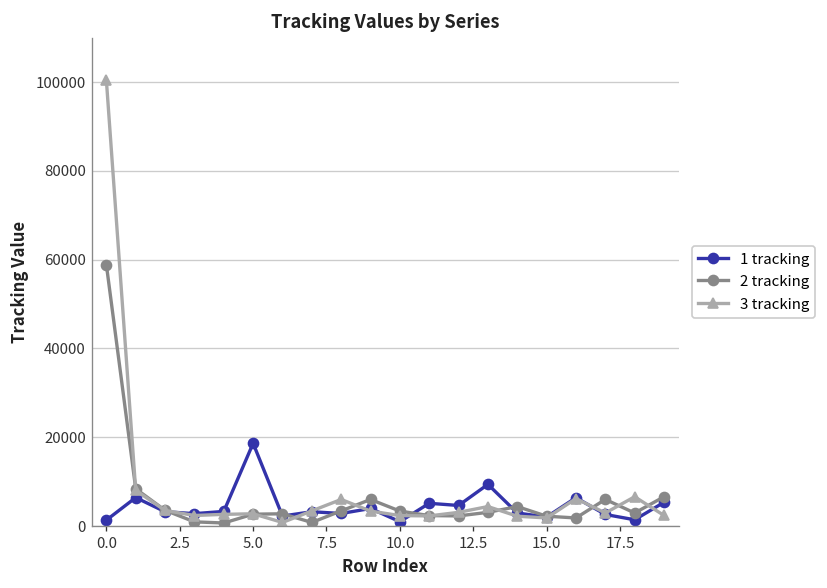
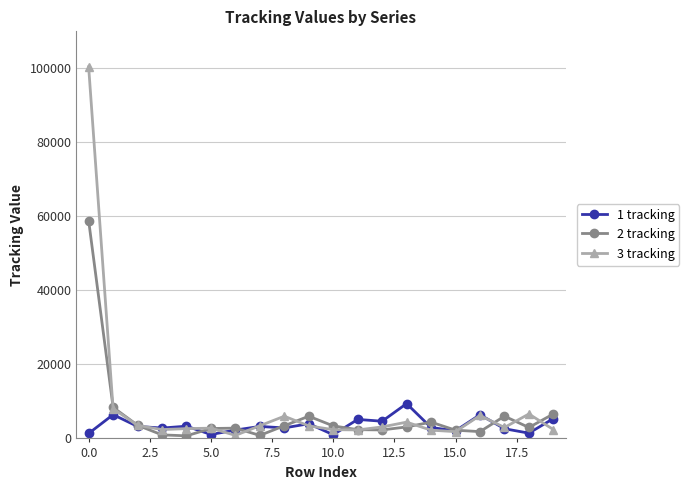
  {
    "1 tracking": {
      "0.0": 1000,
-     "5.0": 19000,
+     "5.0": 1000,
      "10.0": 1000
    }
  }
